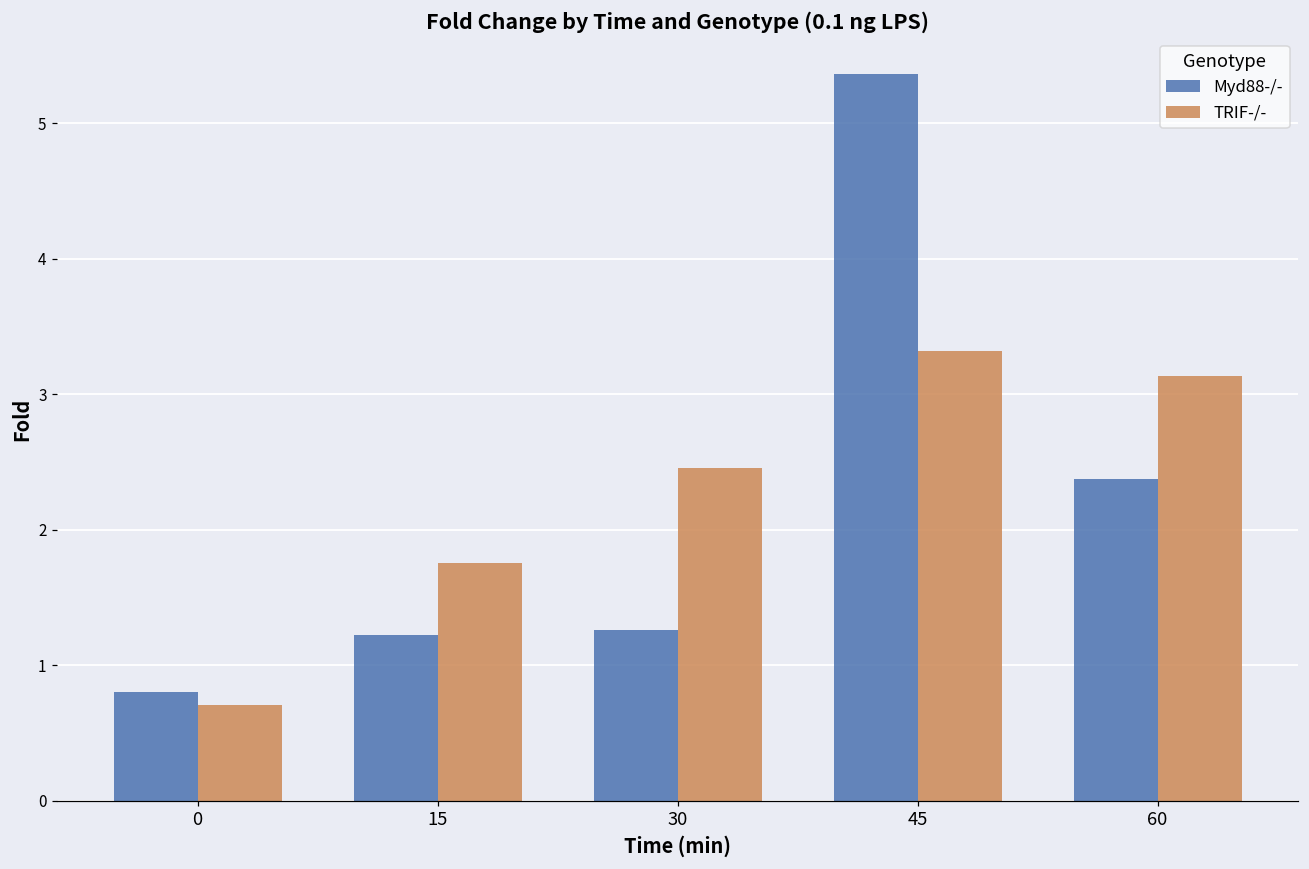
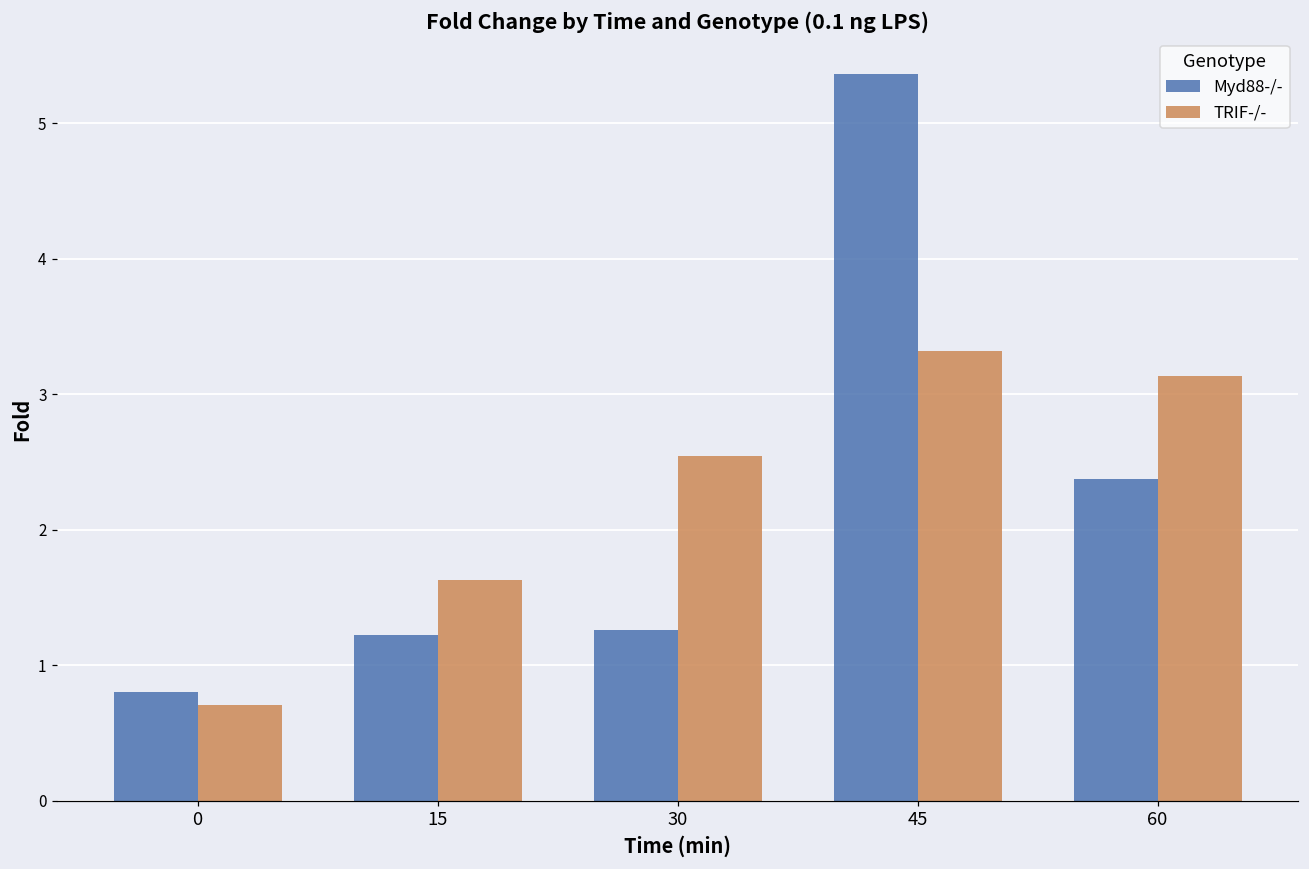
  {
    "Myd88-/-": {
      "0": 0.80,
      "15": 1.22,
      "30": 1.26,
      "45": 5.36,
      "60": 2.37
    },
    "TRIF-/-": {
      "0": 0.71,
-     "15": 1.76,
-     "30": 2.46,
+     "15": 1.63,
+     "30": 2.55,
      "45": 3.32,
      "60": 3.14
    }
  }
